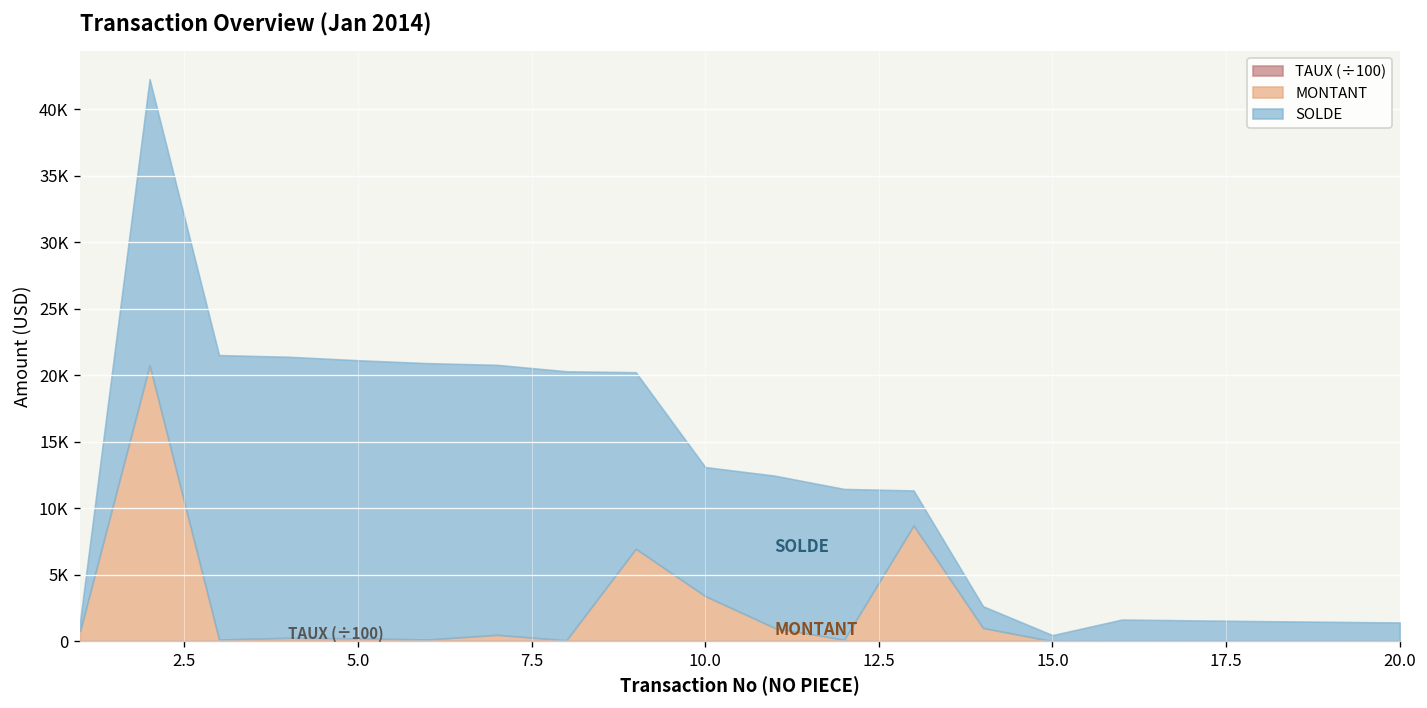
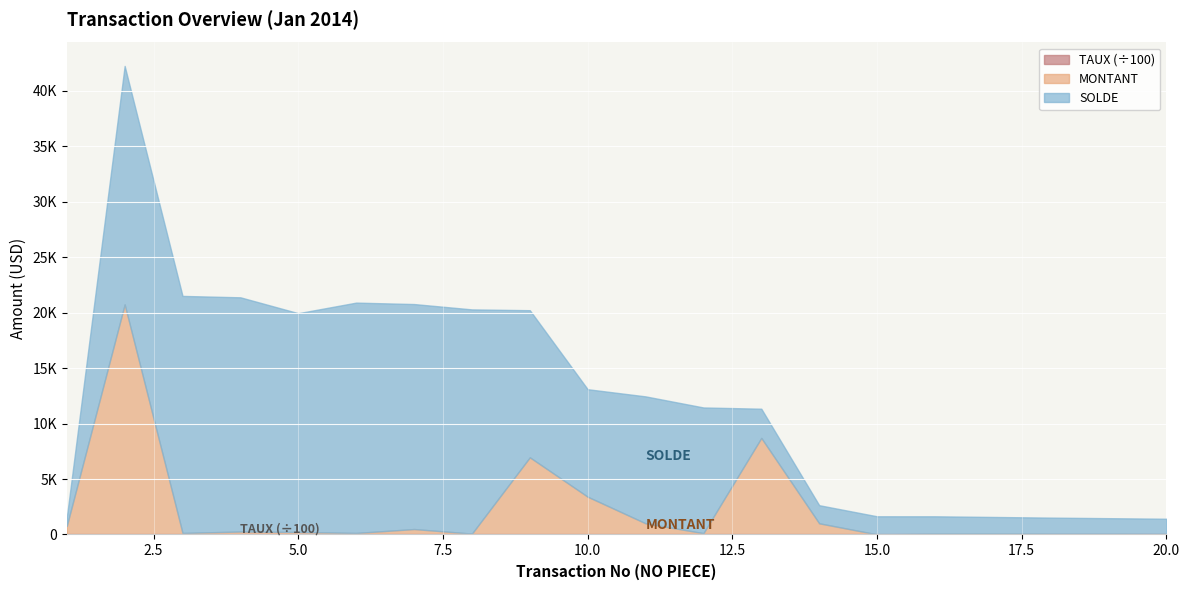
  {
    "MONTANT": {
      "10.0": 3400
    },
    "SOLDE": {
-     "5.0": 20900,
+     "5.0": 19700,
      "10.0": 9700,
-     "15.0": 500,
+     "15.0": 1600,
      "20.0": 1400
    }
  }
